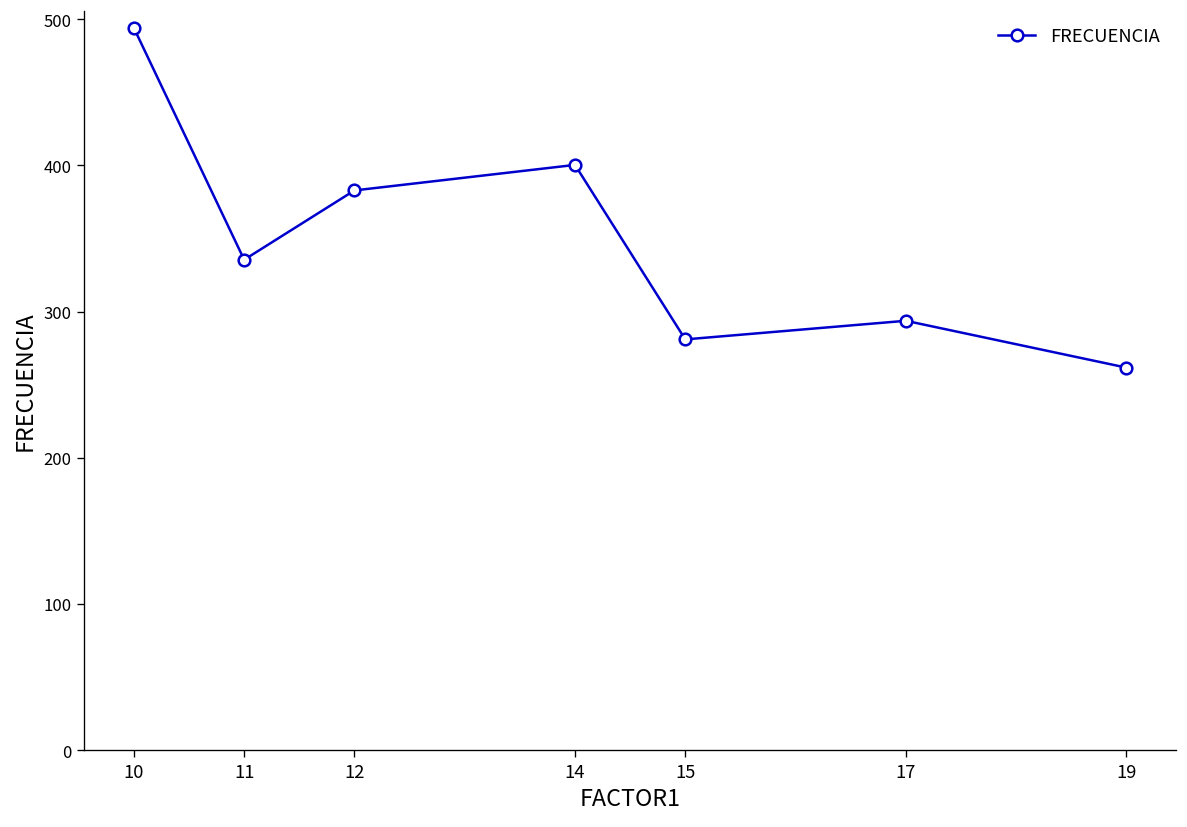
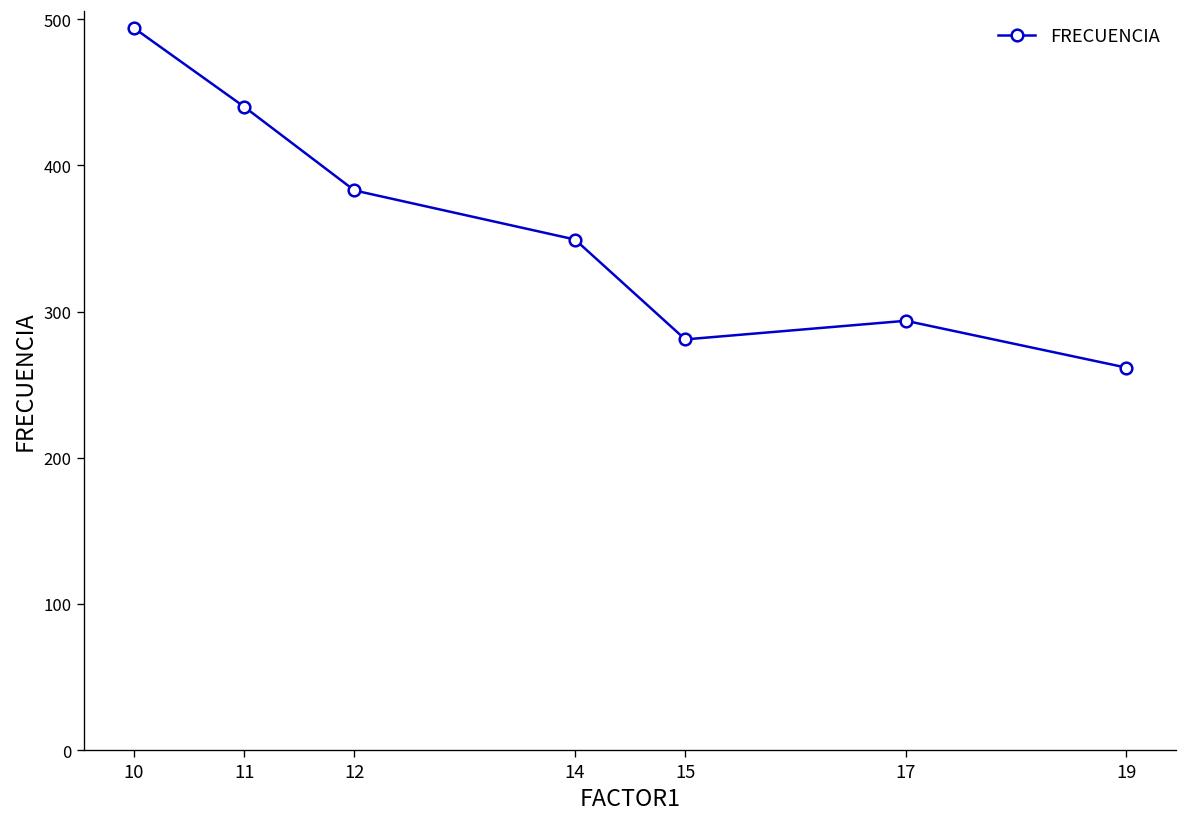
  {
    "10": 494,
-   "11": 335,
+   "11": 440,
    "12": 383,
-   "14": 400,
+   "14": 349,
    "15": 281,
    "17": 294,
    "19": 262
  }
